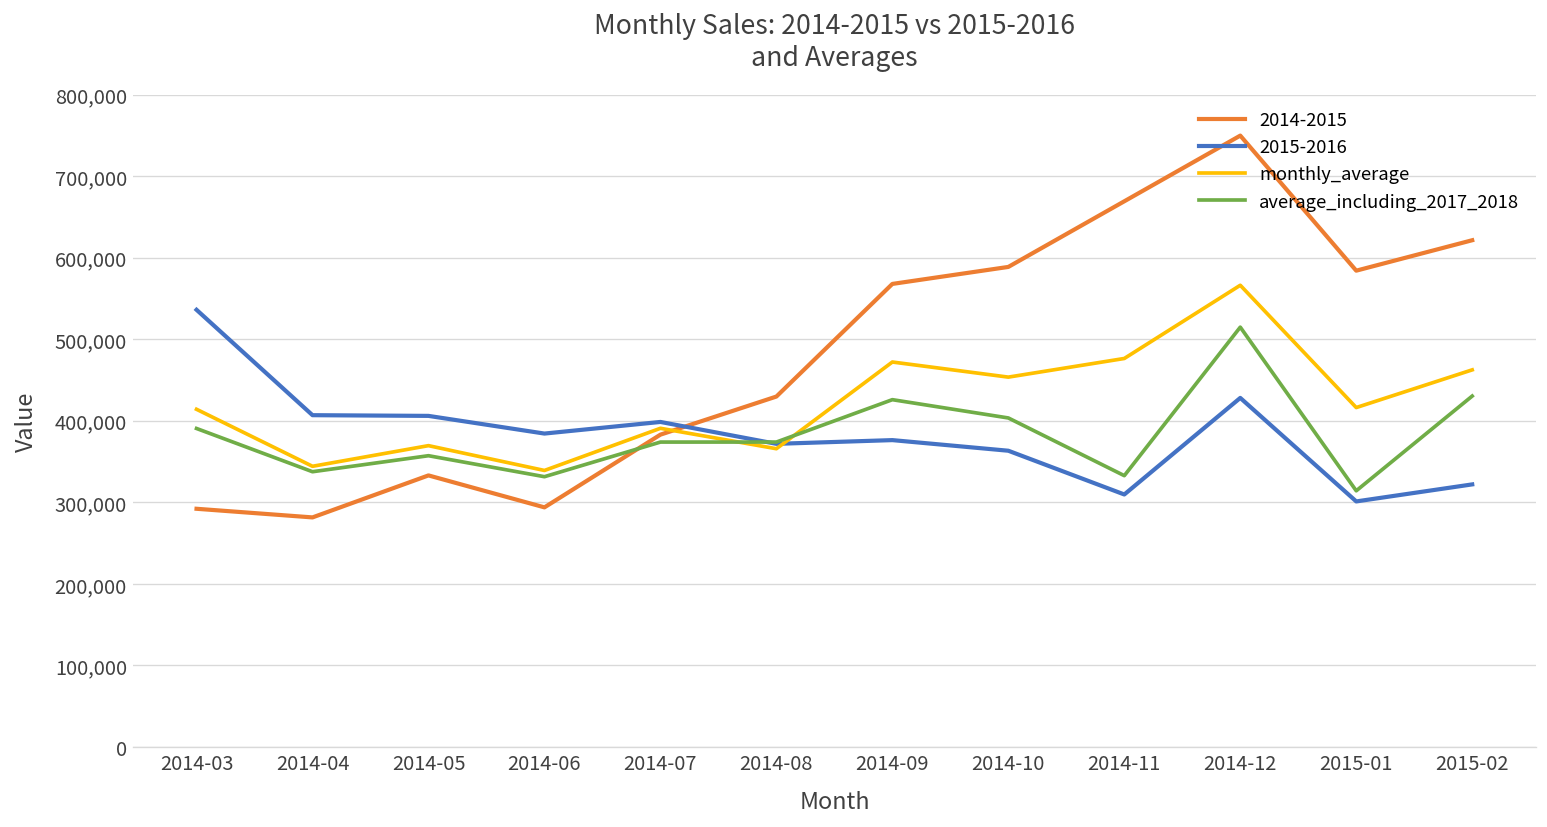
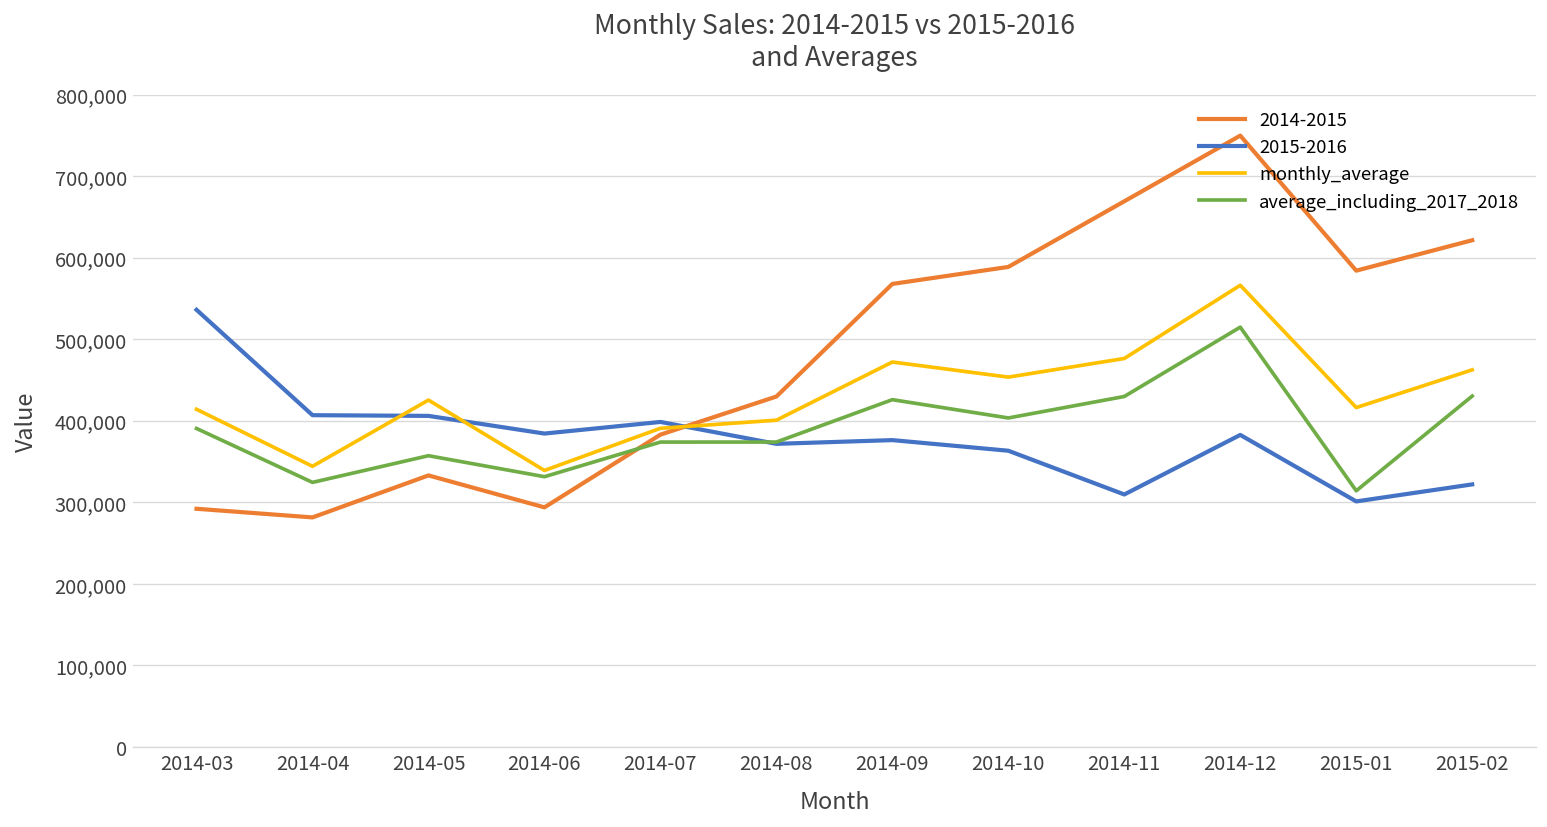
  {
    "2014-2015": {
      "2014-03": "290,000",
      "2014-04": "280,000",
      "2014-05": "330,000",
      "2014-06": "290,000",
      "2014-07": "380,000",
      "2014-08": "430,000",
      "2014-09": "570,000",
      "2014-10": "590,000",
      "2014-11": "670,000",
      "2014-12": "750,000",
      "2015-01": "580,000",
      "2015-02": "620,000"
    },
    "2015-2016": {
      "2014-03": "540,000",
      "2014-04": "410,000",
      "2014-05": "410,000",
      "2014-06": "380,000",
      "2014-07": "400,000",
      "2014-09": "380,000",
      "2014-10": "360,000",
      "2014-11": "310,000",
-     "2014-12": "430,000",
+     "2014-12": "380,000",
      "2015-01": "300,000",
      "2015-02": "320,000"
    },
    "monthly_average": {
      "2014-03": "410,000",
      "2014-04": "340,000",
-     "2014-05": "370,000",
+     "2014-05": "430,000",
      "2014-06": "340,000",
      "2014-07": "390,000",
-     "2014-08": "370,000",
+     "2014-08": "400,000",
      "2014-09": "470,000",
      "2014-10": "450,000",
      "2014-11": "480,000",
      "2014-12": "570,000",
      "2015-01": "420,000",
      "2015-02": "460,000"
    },
    "average_including_2017_2018": {
      "2014-03": "390,000",
-     "2014-04": "340,000",
+     "2014-04": "320,000",
      "2014-05": "360,000",
      "2014-06": "330,000",
      "2014-07": "370,000",
      "2014-09": "430,000",
      "2014-10": "400,000",
-     "2014-11": "330,000",
+     "2014-11": "430,000",
      "2014-12": "510,000",
      "2015-01": "310,000",
      "2015-02": "430,000"
    }
  }
